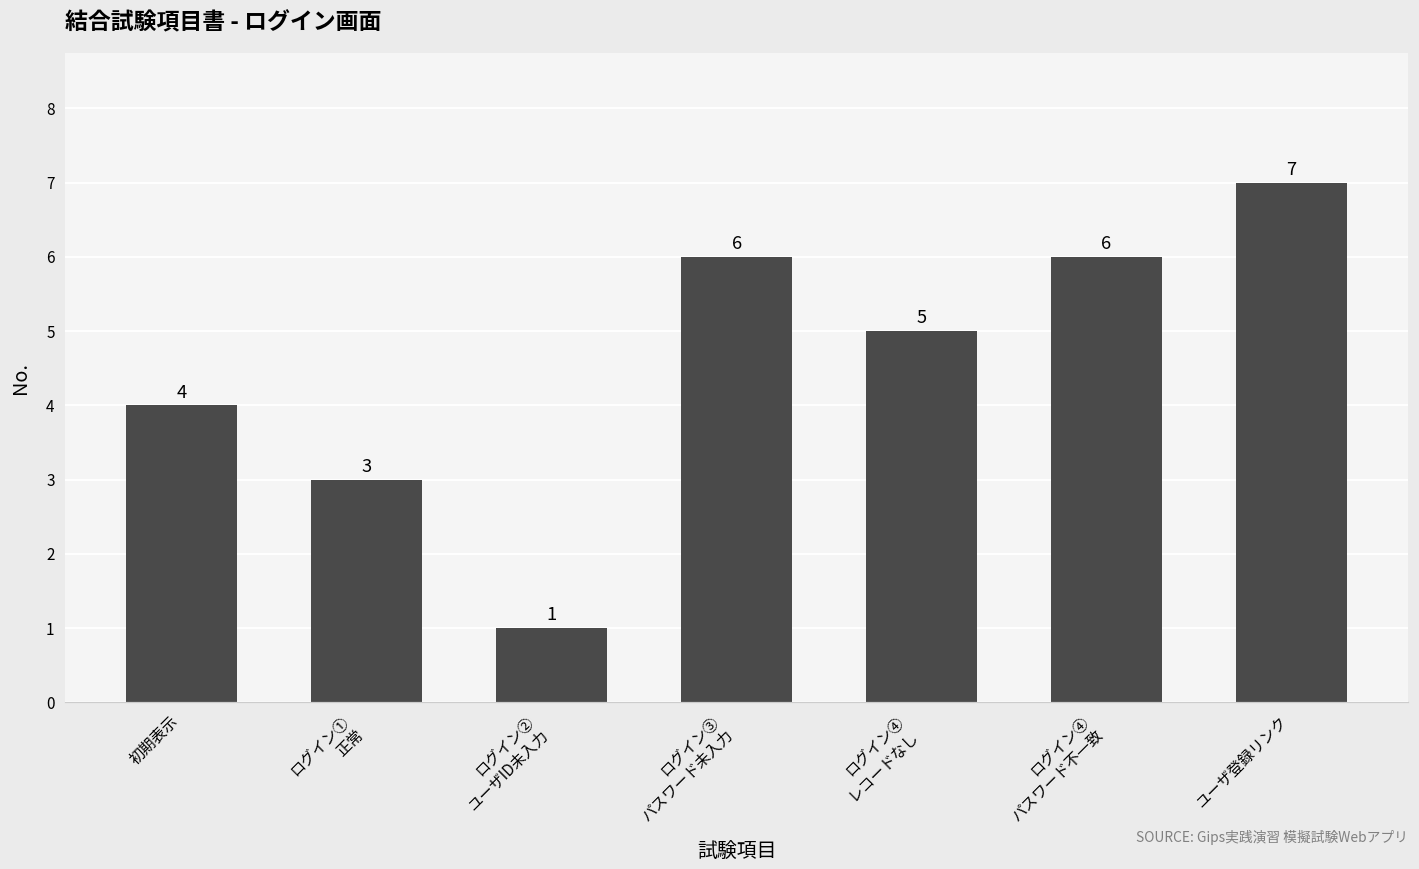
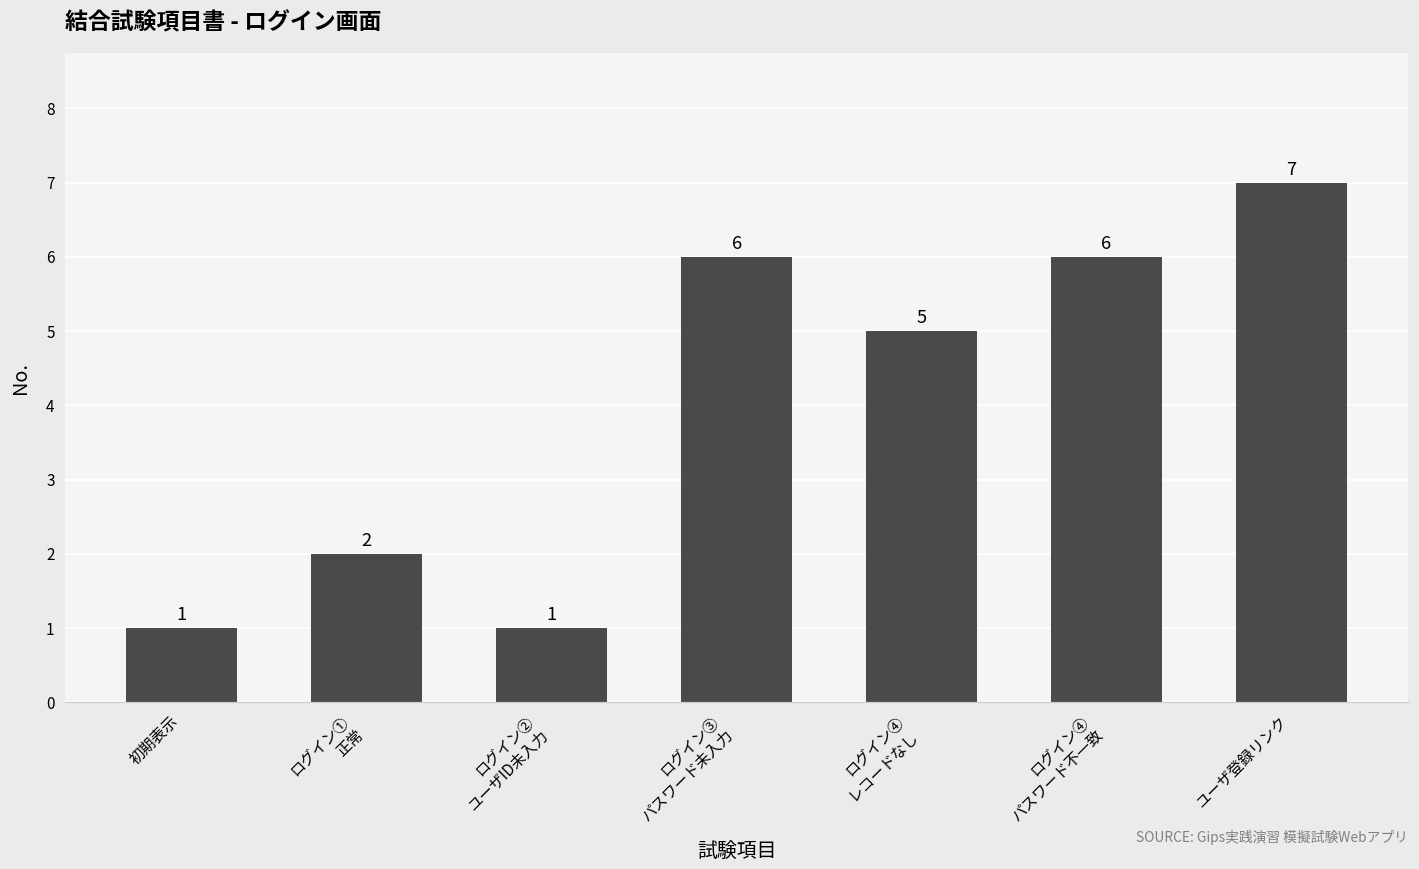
  {
-   "初期表示": 4,
-   "ログイン① 正常": 3,
+   "初期表示": 1,
+   "ログイン① 正常": 2,
    "ログイン② ユーザID未入力": 1,
    "ログイン③ パスワード未入力": 6,
    "ログイン④ レコードなし": 5,
    "ログイン④ パスワード不一致": 6,
    "ユーザ登録リンク": 7
  }
